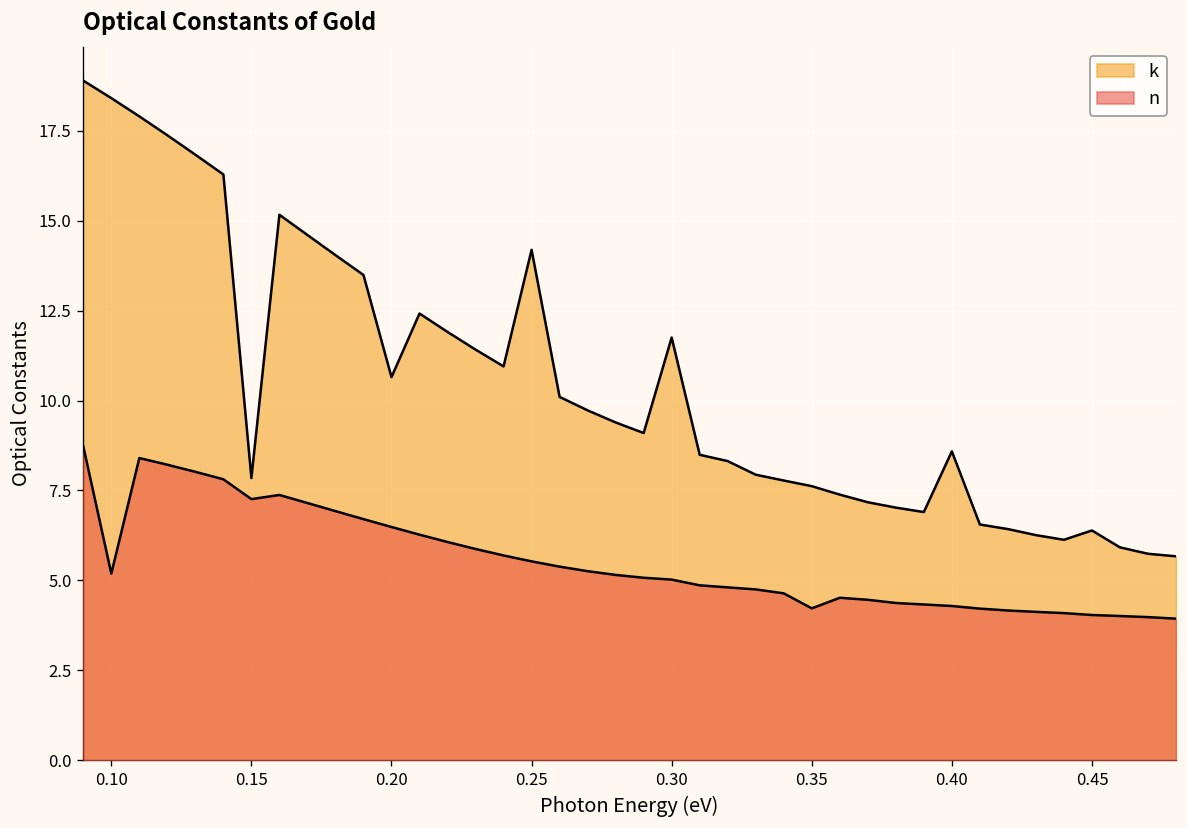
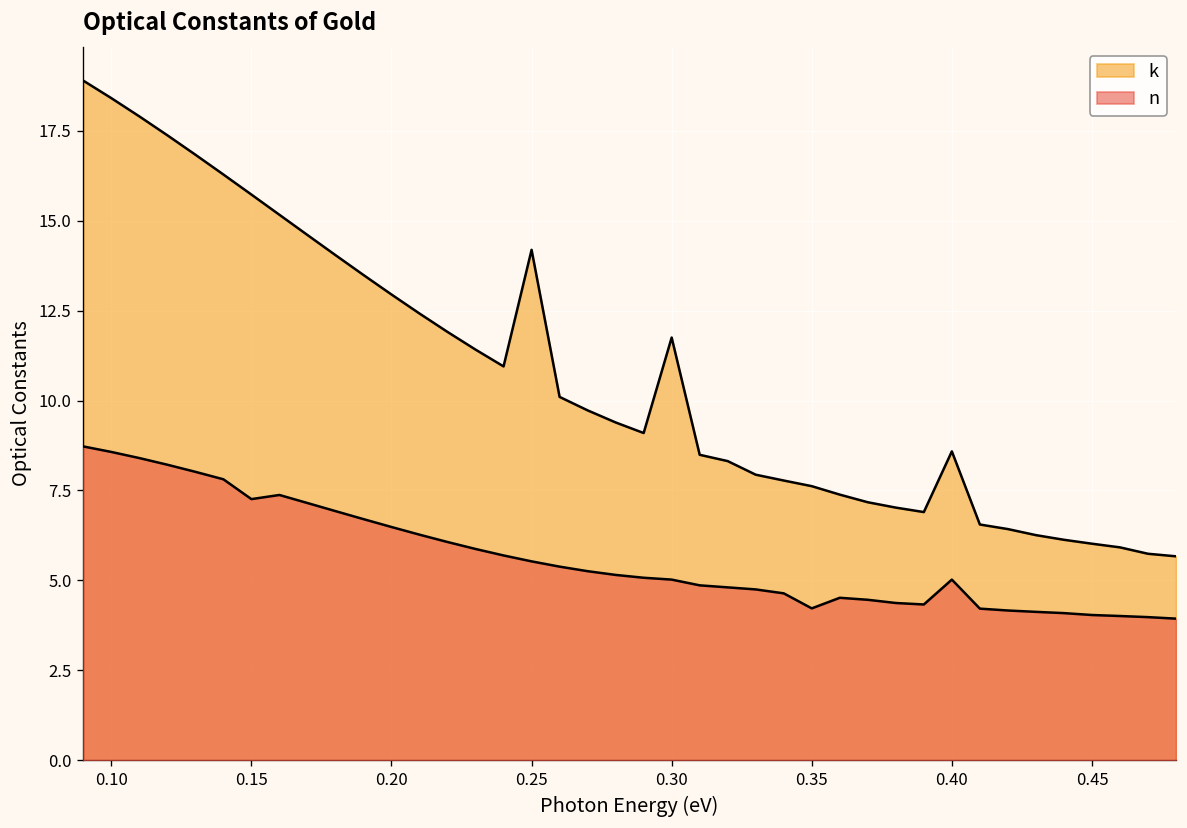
  {
    "k": {
      "0.10": 18.4,
-     "0.15": 7.8,
-     "0.20": 10.7,
+     "0.15": 15.7,
+     "0.20": 12.9,
      "0.25": 14.2,
      "0.30": 11.8,
      "0.35": 7.6,
      "0.40": 8.6,
-     "0.45": 6.4
+     "0.45": 6.0
    },
    "n": {
-     "0.10": 5.2,
+     "0.10": 8.6,
      "0.15": 7.3,
      "0.20": 6.5,
      "0.25": 5.5,
      "0.30": 5.0,
      "0.35": 4.2,
-     "0.40": 4.3,
+     "0.40": 5.0,
      "0.45": 4.0
    }
  }
